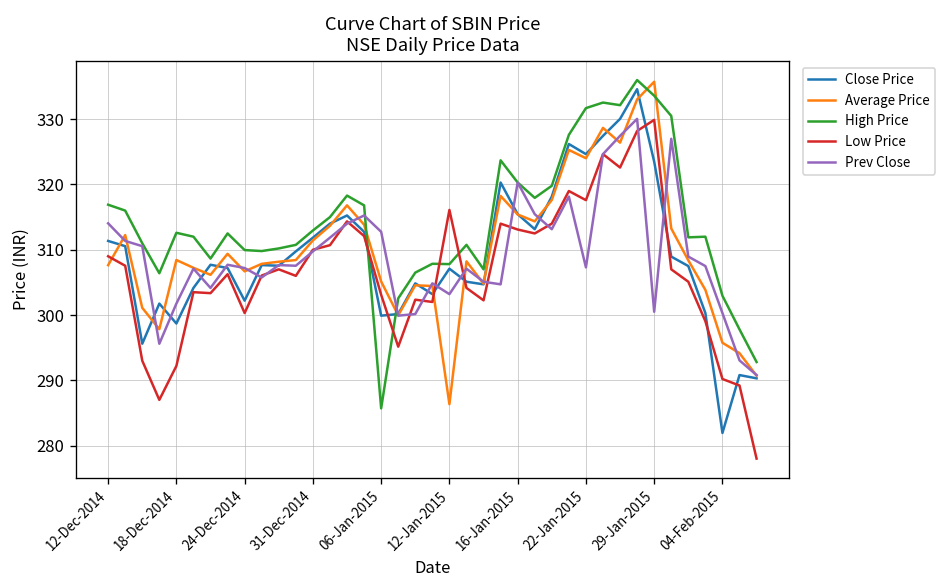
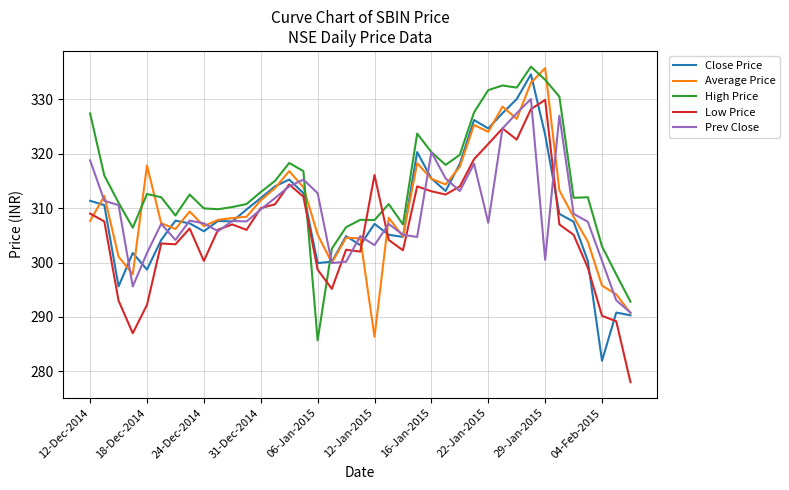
  {
    "Close Price": {
      "12-Dec-2014": 311,
      "18-Dec-2014": 299,
-     "24-Dec-2014": 302,
+     "24-Dec-2014": 306,
      "06-Jan-2015": 300,
      "12-Jan-2015": 307,
      "22-Jan-2015": 325,
      "29-Jan-2015": 324,
      "04-Feb-2015": 282
    },
    "Average Price": {
      "12-Dec-2014": 308,
-     "18-Dec-2014": 308,
+     "18-Dec-2014": 318,
      "24-Dec-2014": 307,
      "06-Jan-2015": 305,
      "12-Jan-2015": 286,
      "22-Jan-2015": 324,
      "29-Jan-2015": 336,
      "04-Feb-2015": 296
    },
    "High Price": {
-     "12-Dec-2014": 317,
+     "12-Dec-2014": 327,
      "18-Dec-2014": 313,
      "24-Dec-2014": 310,
      "31-Dec-2014": 313,
      "06-Jan-2015": 286,
      "12-Jan-2015": 308,
      "22-Jan-2015": 332,
      "29-Jan-2015": 334,
      "04-Feb-2015": 303
    },
    "Low Price": {
      "12-Dec-2014": 309,
      "18-Dec-2014": 292,
      "24-Dec-2014": 300,
-     "06-Jan-2015": 303,
+     "06-Jan-2015": 299,
      "12-Jan-2015": 316,
      "16-Jan-2015": 313,
-     "22-Jan-2015": 318,
+     "22-Jan-2015": 322,
      "29-Jan-2015": 330,
      "04-Feb-2015": 290
    },
    "Prev Close": {
-     "12-Dec-2014": 314,
+     "12-Dec-2014": 319,
      "18-Dec-2014": 302,
      "24-Dec-2014": 307,
      "06-Jan-2015": 313,
      "12-Jan-2015": 303,
      "22-Jan-2015": 307,
      "29-Jan-2015": 301,
      "04-Feb-2015": 300
    }
  }
